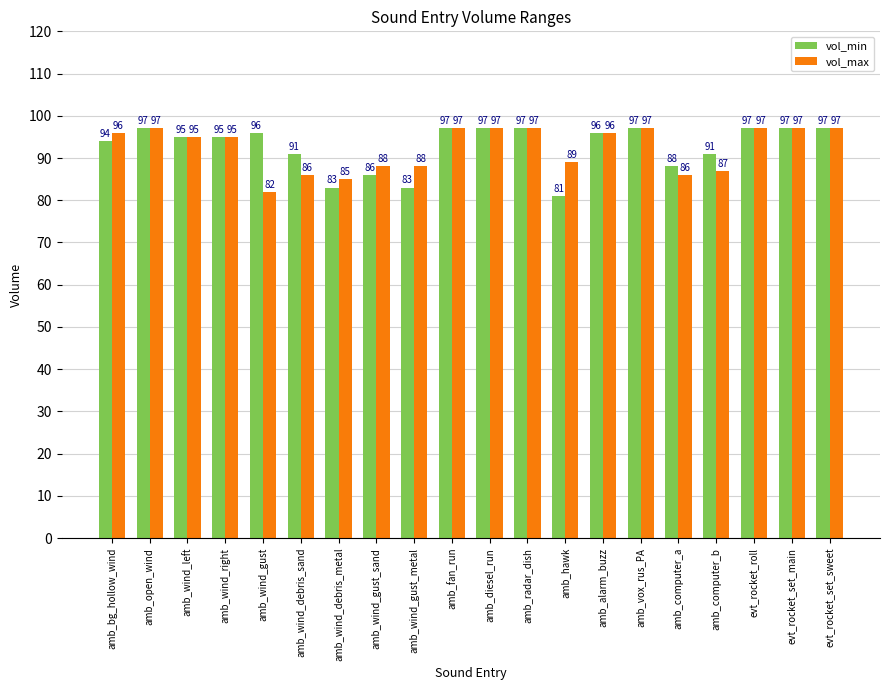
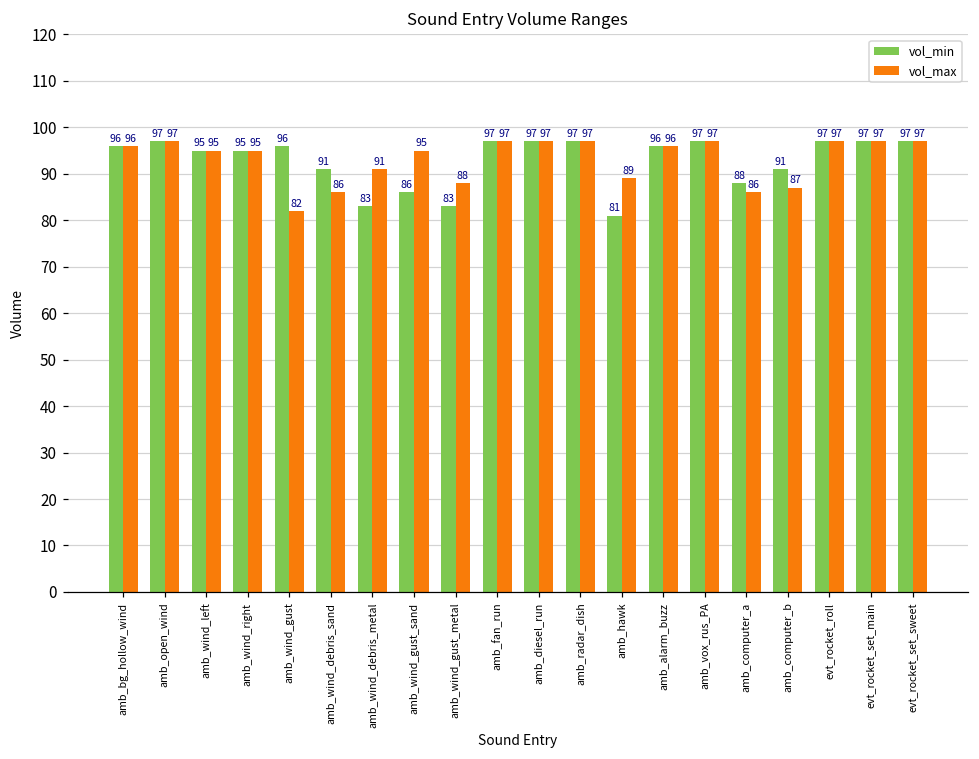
  {
    "vol_min": {
-     "amb_bg_hollow_wind": 94,
+     "amb_bg_hollow_wind": 96,
      "amb_open_wind": 97,
      "amb_wind_left": 95,
      "amb_wind_right": 95,
      "amb_wind_gust": 96,
      "amb_wind_debris_sand": 91,
      "amb_wind_debris_metal": 83,
      "amb_wind_gust_sand": 86,
      "amb_wind_gust_metal": 83,
      "amb_fan_run": 97,
      "amb_diesel_run": 97,
      "amb_radar_dish": 97,
      "amb_hawk": 81,
      "amb_alarm_buzz": 96,
      "amb_vox_rus_PA": 97,
      "amb_computer_a": 88,
      "amb_computer_b": 91,
      "evt_rocket_roll": 97,
      "evt_rocket_set_main": 97,
      "evt_rocket_set_sweet": 97
    },
    "vol_max": {
      "amb_bg_hollow_wind": 96,
      "amb_open_wind": 97,
      "amb_wind_left": 95,
      "amb_wind_right": 95,
      "amb_wind_gust": 82,
      "amb_wind_debris_sand": 86,
-     "amb_wind_debris_metal": 85,
-     "amb_wind_gust_sand": 88,
+     "amb_wind_debris_metal": 91,
+     "amb_wind_gust_sand": 95,
      "amb_wind_gust_metal": 88,
      "amb_fan_run": 97,
      "amb_diesel_run": 97,
      "amb_radar_dish": 97,
      "amb_hawk": 89,
      "amb_alarm_buzz": 96,
      "amb_vox_rus_PA": 97,
      "amb_computer_a": 86,
      "amb_computer_b": 87,
      "evt_rocket_roll": 97,
      "evt_rocket_set_main": 97,
      "evt_rocket_set_sweet": 97
    }
  }
